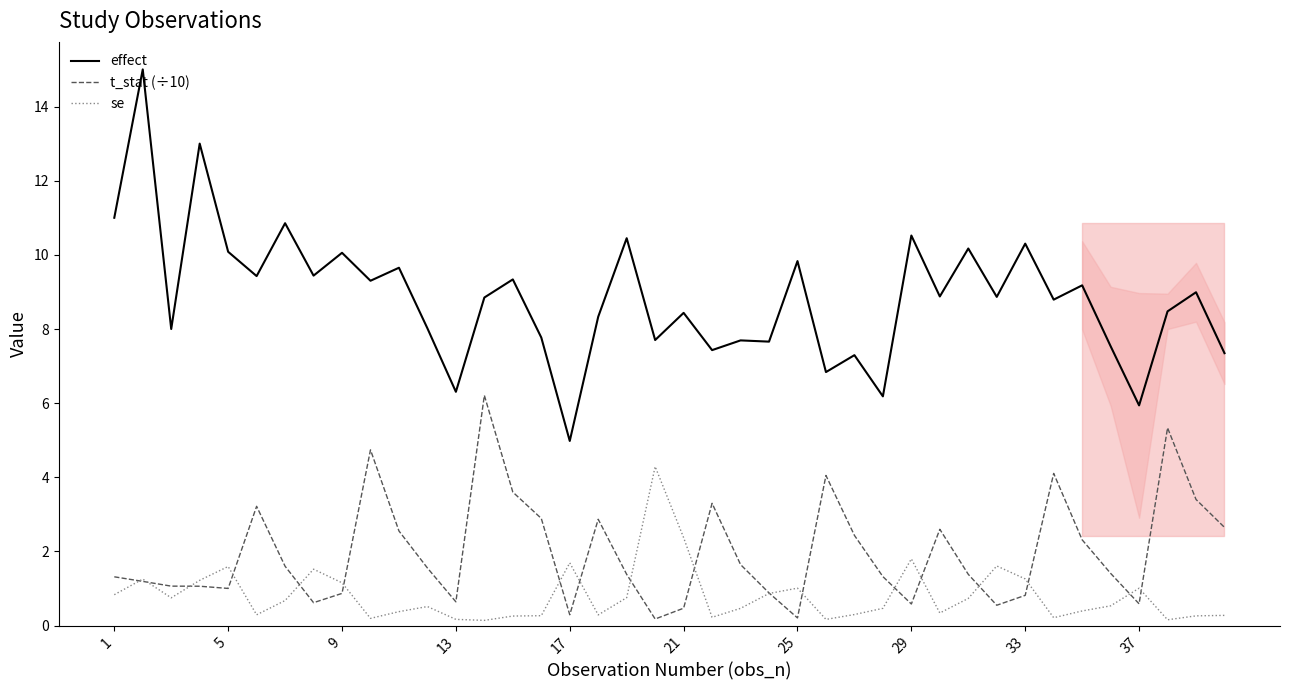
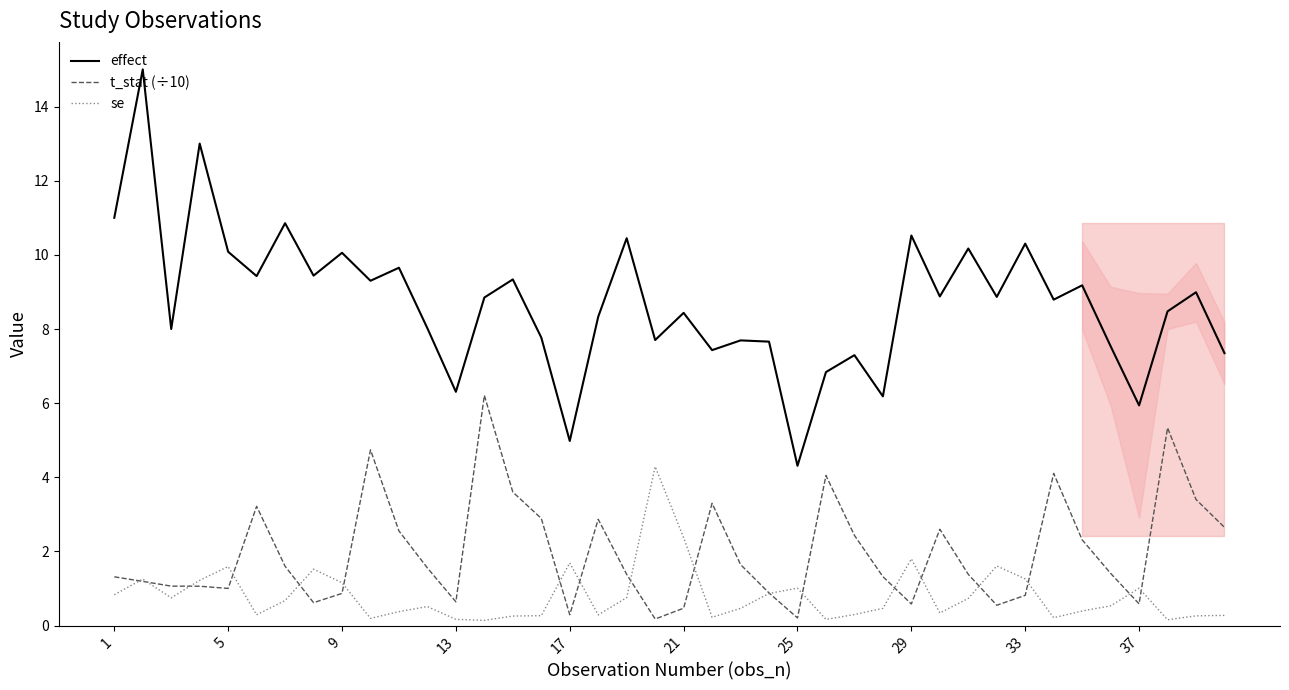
  {
    "effect": {
      "1": 11.0,
      "5": 10.1,
      "9": 10.1,
      "13": 6.3,
      "17": 5.0,
      "21": 8.4,
-     "25": 9.8,
+     "25": 4.3,
      "29": 10.5,
      "33": 10.3,
      "37": 5.9
    },
    "t_stat (÷10)": {
      "1": 1.3,
      "5": 1.0,
      "9": 0.9,
      "13": 0.6,
      "17": 0.3,
      "21": 0.5,
      "25": 0.2,
      "29": 0.6,
      "33": 0.8,
      "37": 0.6
    },
    "se": {
      "1": 0.8,
      "5": 1.6,
      "9": 1.2,
      "13": 0.2,
      "17": 1.7,
      "21": 2.4,
      "25": 1.0,
      "29": 1.8,
      "33": 1.3,
      "37": 1.0
    }
  }
